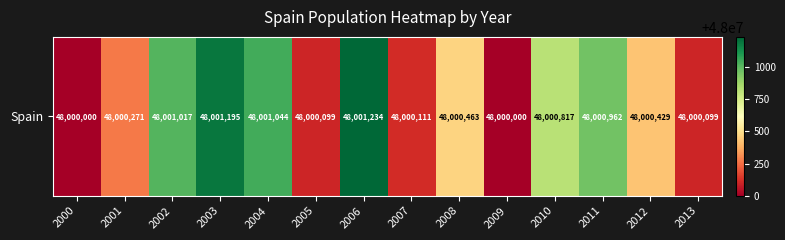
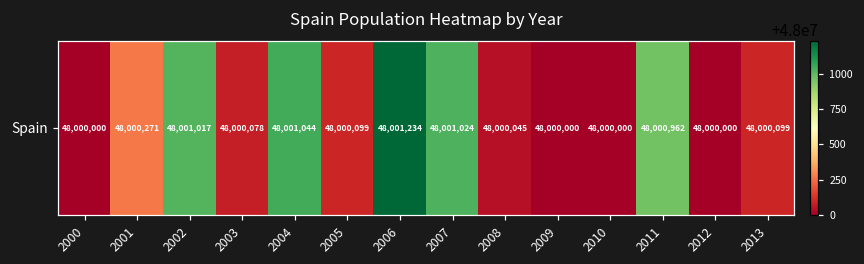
  {
    "Spain": {
      "2000": "48,000,000",
      "2001": "48,000,271",
      "2002": "48,001,017",
-     "2003": "48,001,195",
+     "2003": "48,000,078",
      "2004": "48,001,044",
      "2005": "48,000,099",
      "2006": "48,001,234",
-     "2007": "48,000,111",
-     "2008": "48,000,463",
+     "2007": "48,001,024",
+     "2008": "48,000,045",
      "2009": "48,000,000",
-     "2010": "48,000,817",
+     "2010": "48,000,000",
      "2011": "48,000,962",
-     "2012": "48,000,429",
+     "2012": "48,000,000",
      "2013": "48,000,099"
    }
  }
